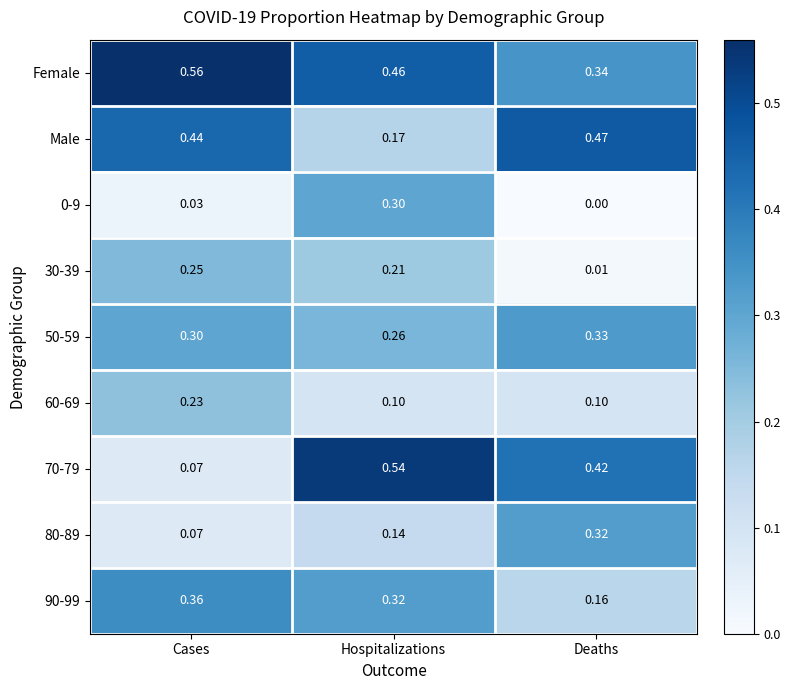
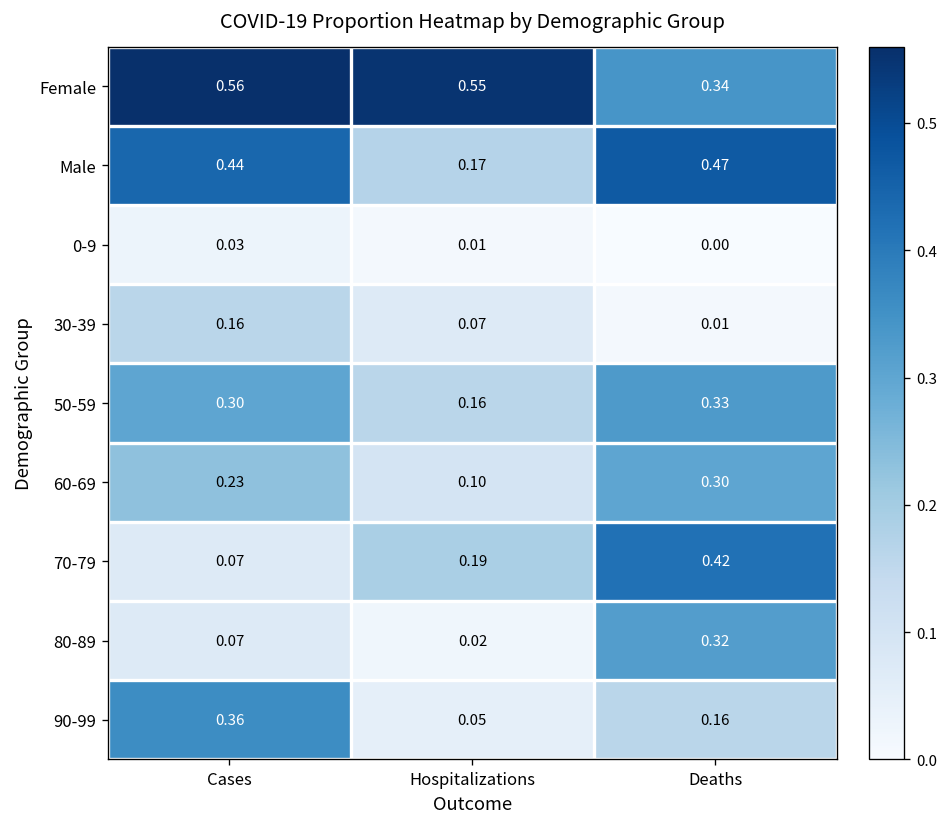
  {
    "Female": {
      "Cases": 0.56,
-     "Hospitalizations": 0.46,
+     "Hospitalizations": 0.55,
      "Deaths": 0.34
    },
    "Male": {
      "Cases": 0.44,
      "Hospitalizations": 0.17,
      "Deaths": 0.47
    },
    "0-9": {
      "Cases": 0.03,
-     "Hospitalizations": 0.30,
+     "Hospitalizations": 0.01,
      "Deaths": 0.00
    },
    "30-39": {
-     "Cases": 0.25,
-     "Hospitalizations": 0.21,
+     "Cases": 0.16,
+     "Hospitalizations": 0.07,
      "Deaths": 0.01
    },
    "50-59": {
      "Cases": 0.30,
-     "Hospitalizations": 0.26,
+     "Hospitalizations": 0.16,
      "Deaths": 0.33
    },
    "60-69": {
      "Cases": 0.23,
      "Hospitalizations": 0.10,
-     "Deaths": 0.10
+     "Deaths": 0.30
    },
    "70-79": {
      "Cases": 0.07,
-     "Hospitalizations": 0.54,
+     "Hospitalizations": 0.19,
      "Deaths": 0.42
    },
    "80-89": {
      "Cases": 0.07,
-     "Hospitalizations": 0.14,
+     "Hospitalizations": 0.02,
      "Deaths": 0.32
    },
    "90-99": {
      "Cases": 0.36,
-     "Hospitalizations": 0.32,
+     "Hospitalizations": 0.05,
      "Deaths": 0.16
    }
  }
